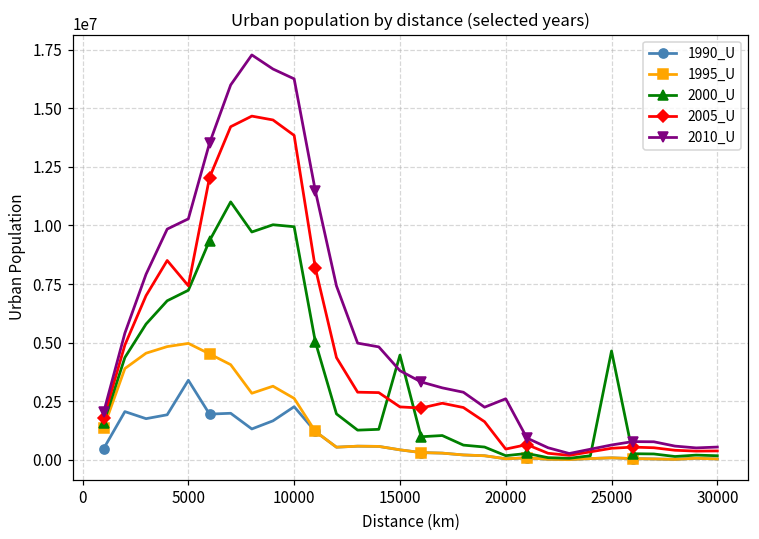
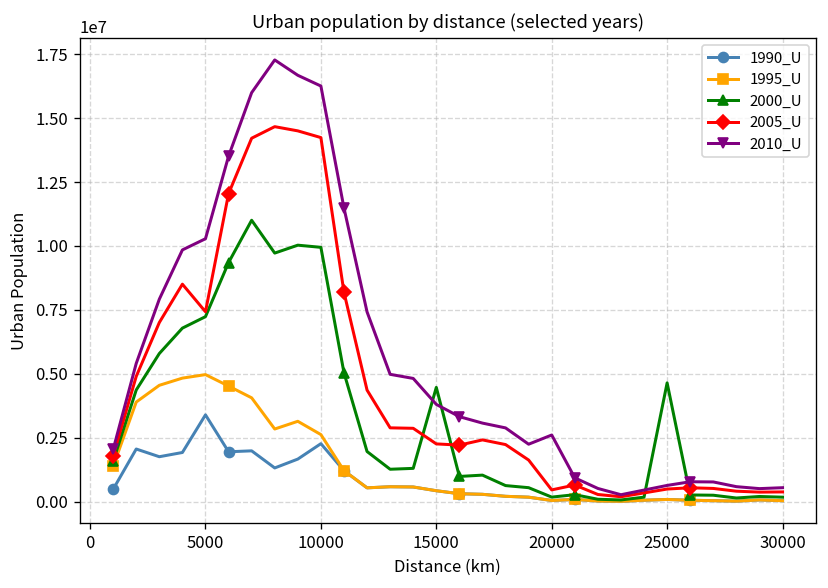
  {
    "1990_U": {
      "5000": 3400000,
      "10000": 2300000
    },
    "1995_U": {
      "5000": 5000000,
      "10000": 2600000
    },
    "2000_U": {
      "5000": 7200000,
      "10000": 9900000,
      "15000": 4500000,
      "20000": 200000,
      "25000": 4600000,
      "30000": 200000
    },
    "2005_U": {
      "5000": 7400000,
-     "10000": 13800000,
+     "10000": 14200000,
      "15000": 2300000,
      "20000": 500000,
      "25000": 500000,
      "30000": 400000
    },
    "2010_U": {
      "5000": 10300000,
      "10000": 16300000,
      "15000": 3800000,
      "20000": 2600000,
      "25000": 600000,
      "30000": 500000
    }
  }
